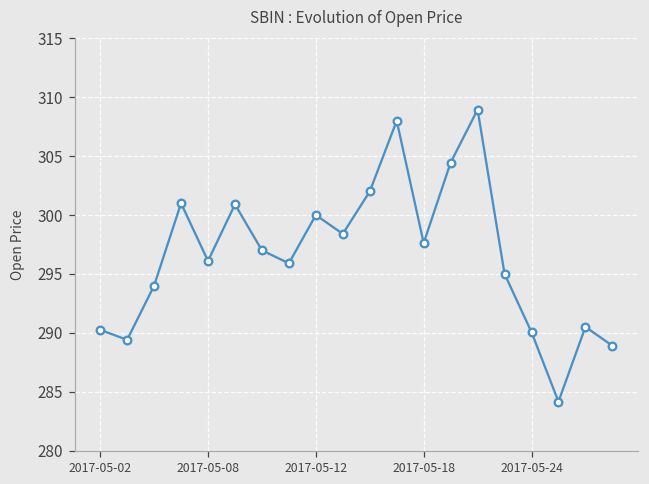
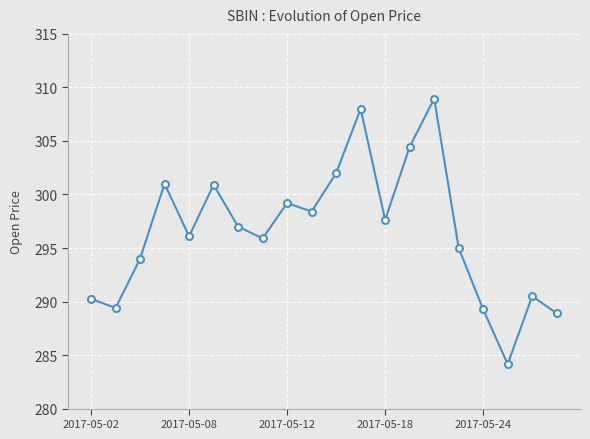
  {
    "2017-05-02": 290.3,
    "2017-05-08": 296.1,
-   "2017-05-12": 300.0,
+   "2017-05-12": 299.2,
    "2017-05-18": 297.6,
-   "2017-05-24": 290.1
+   "2017-05-24": 289.3
  }
